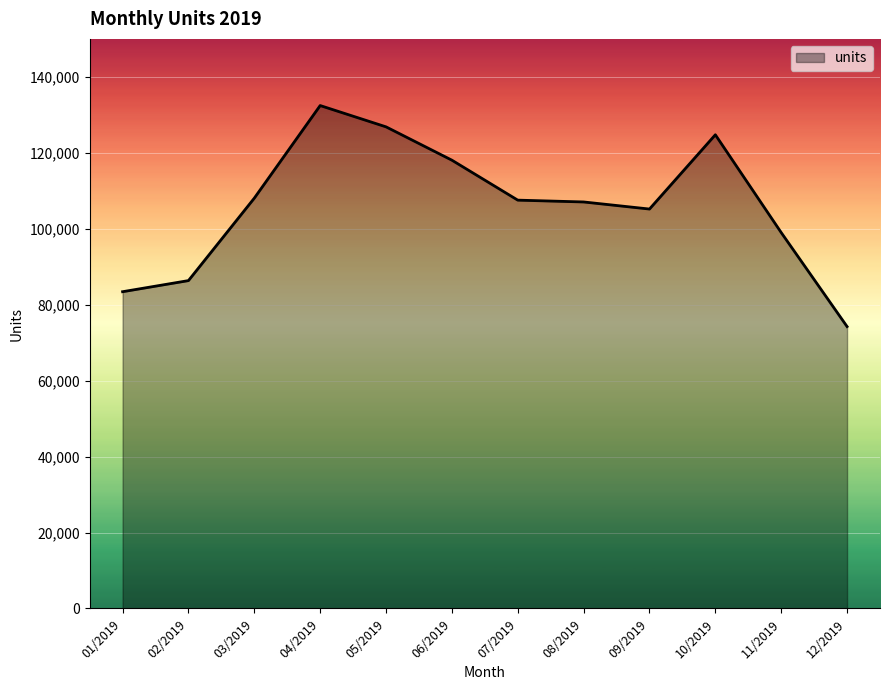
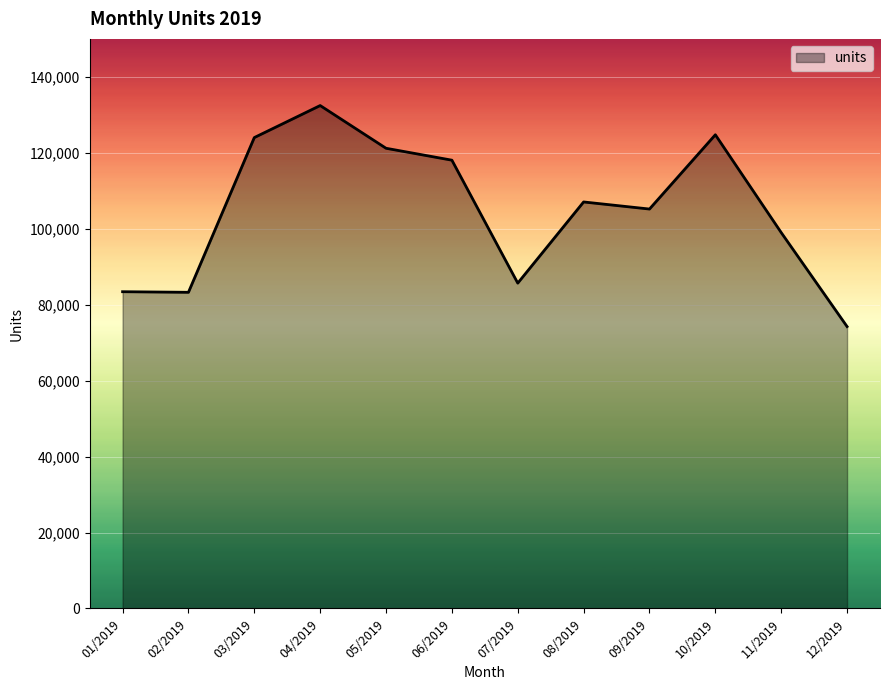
  {
    "01/2019": "83,000",
-   "02/2019": "86,000",
-   "03/2019": "108,000",
+   "02/2019": "83,000",
+   "03/2019": "124,000",
    "04/2019": "132,000",
-   "05/2019": "127,000",
+   "05/2019": "121,000",
    "06/2019": "118,000",
-   "07/2019": "108,000",
+   "07/2019": "86,000",
    "08/2019": "107,000",
    "09/2019": "105,000",
    "10/2019": "125,000",
    "11/2019": "99,000",
    "12/2019": "74,000"
  }
